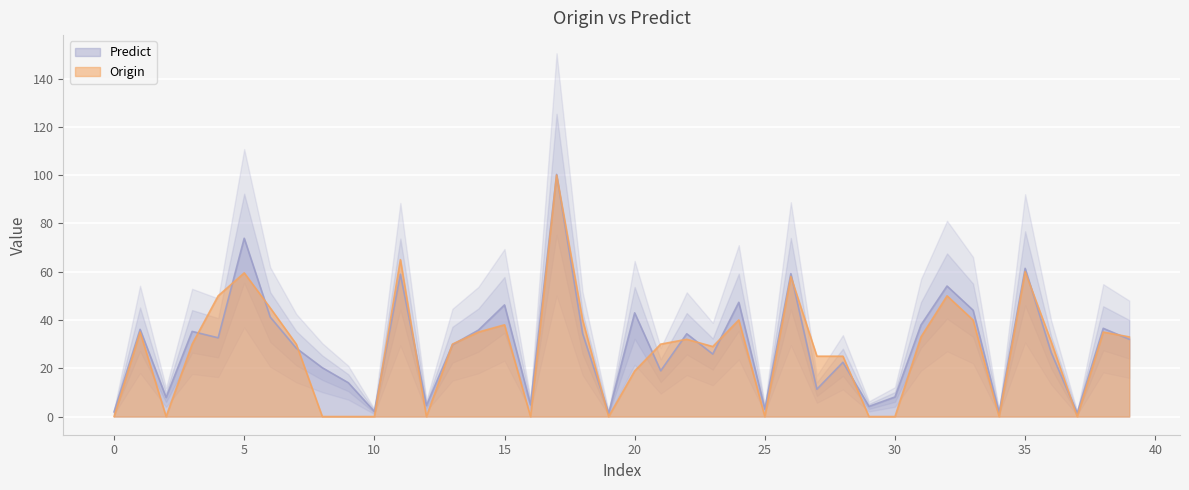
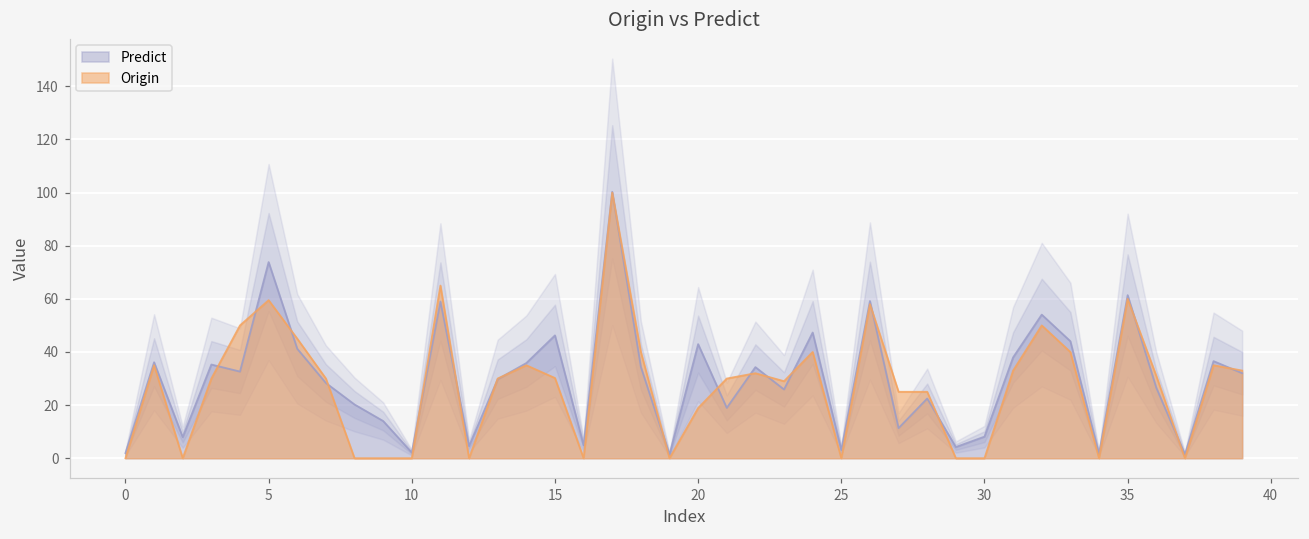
  {
    "Origin": {
      "0": 0,
      "5": 60,
      "10": 0,
-     "15": 38,
+     "15": 30,
      "20": 19,
      "25": 0,
      "30": 0,
      "35": 60
    }
  }
